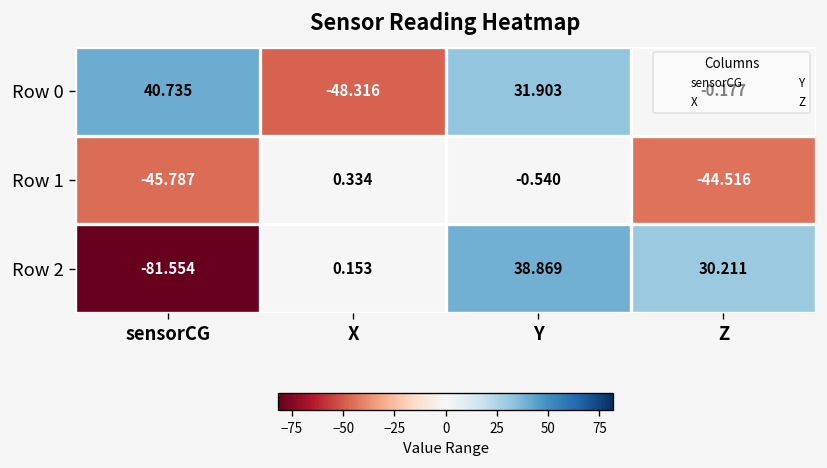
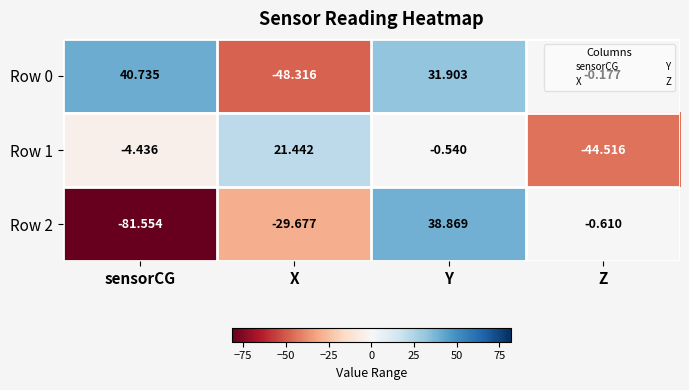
  {
    "Row 0": {
      "sensorCG": 40.735,
      "X": -48.316,
      "Y": 31.903
    },
    "Row 1": {
-     "sensorCG": -45.787,
-     "X": 0.334,
+     "sensorCG": -4.436,
+     "X": 21.442,
      "Y": -0.540,
      "Z": -44.516
    },
    "Row 2": {
      "sensorCG": -81.554,
-     "X": 0.153,
+     "X": -29.677,
      "Y": 38.869,
-     "Z": 30.211
+     "Z": -0.610
    }
  }
